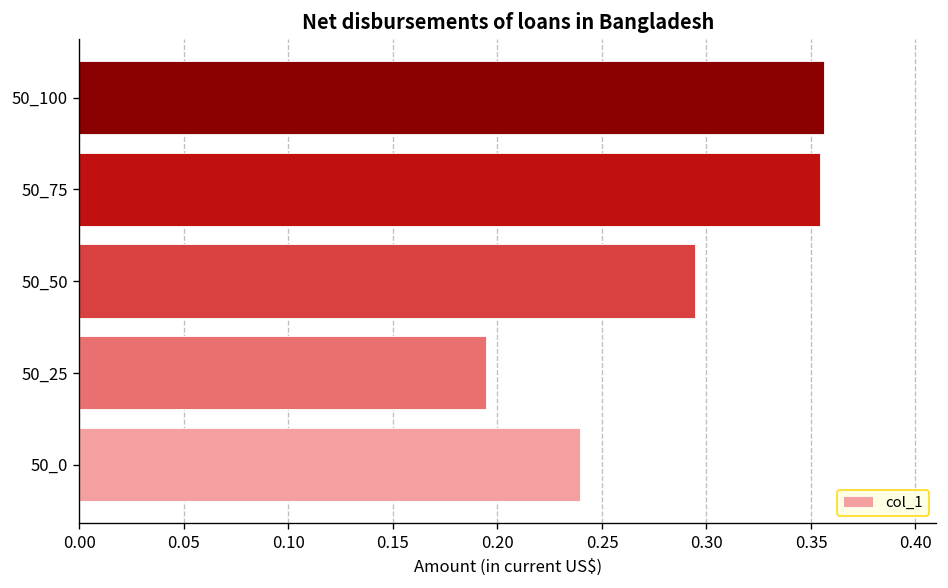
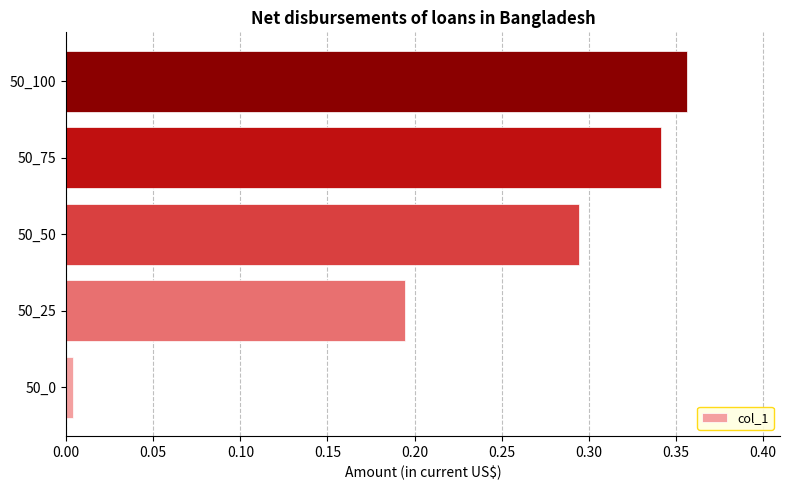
  {
    "50_100": 0.356,
-   "50_75": 0.354,
+   "50_75": 0.341,
    "50_50": 0.294,
    "50_25": 0.195,
-   "50_0": 0.240
+   "50_0": 0.004
  }
